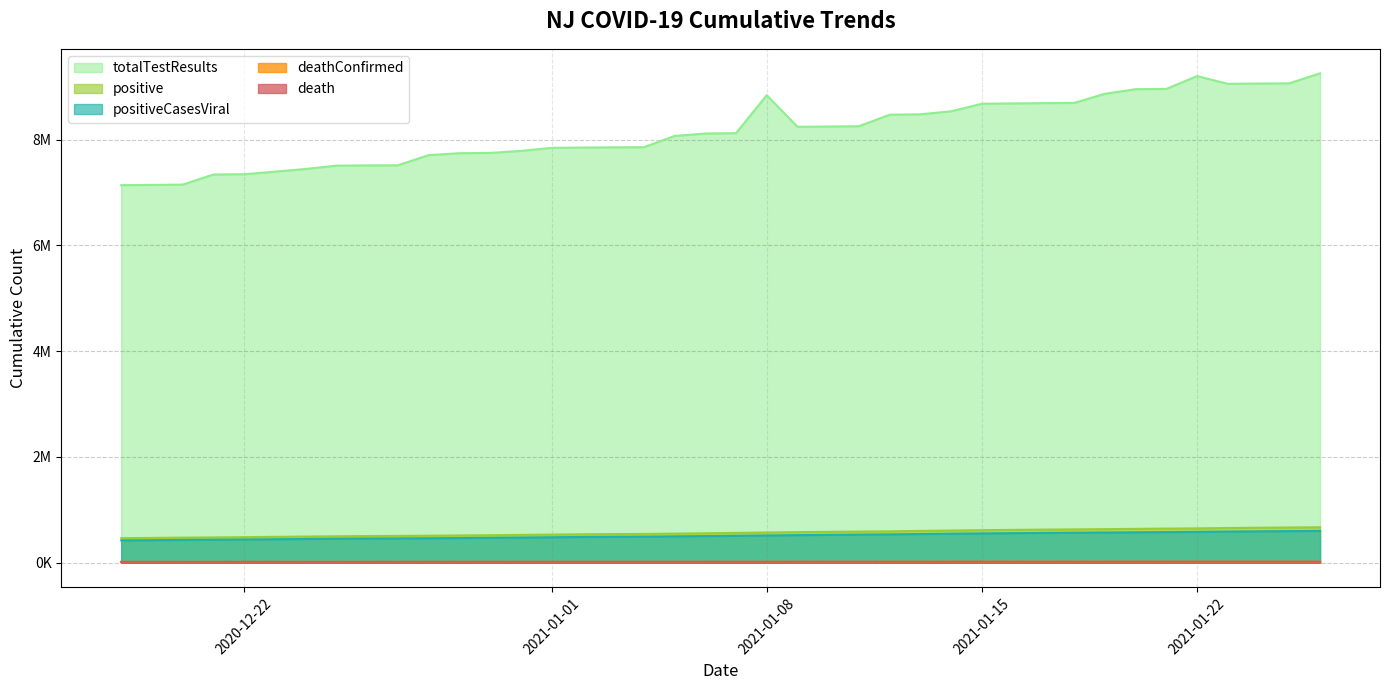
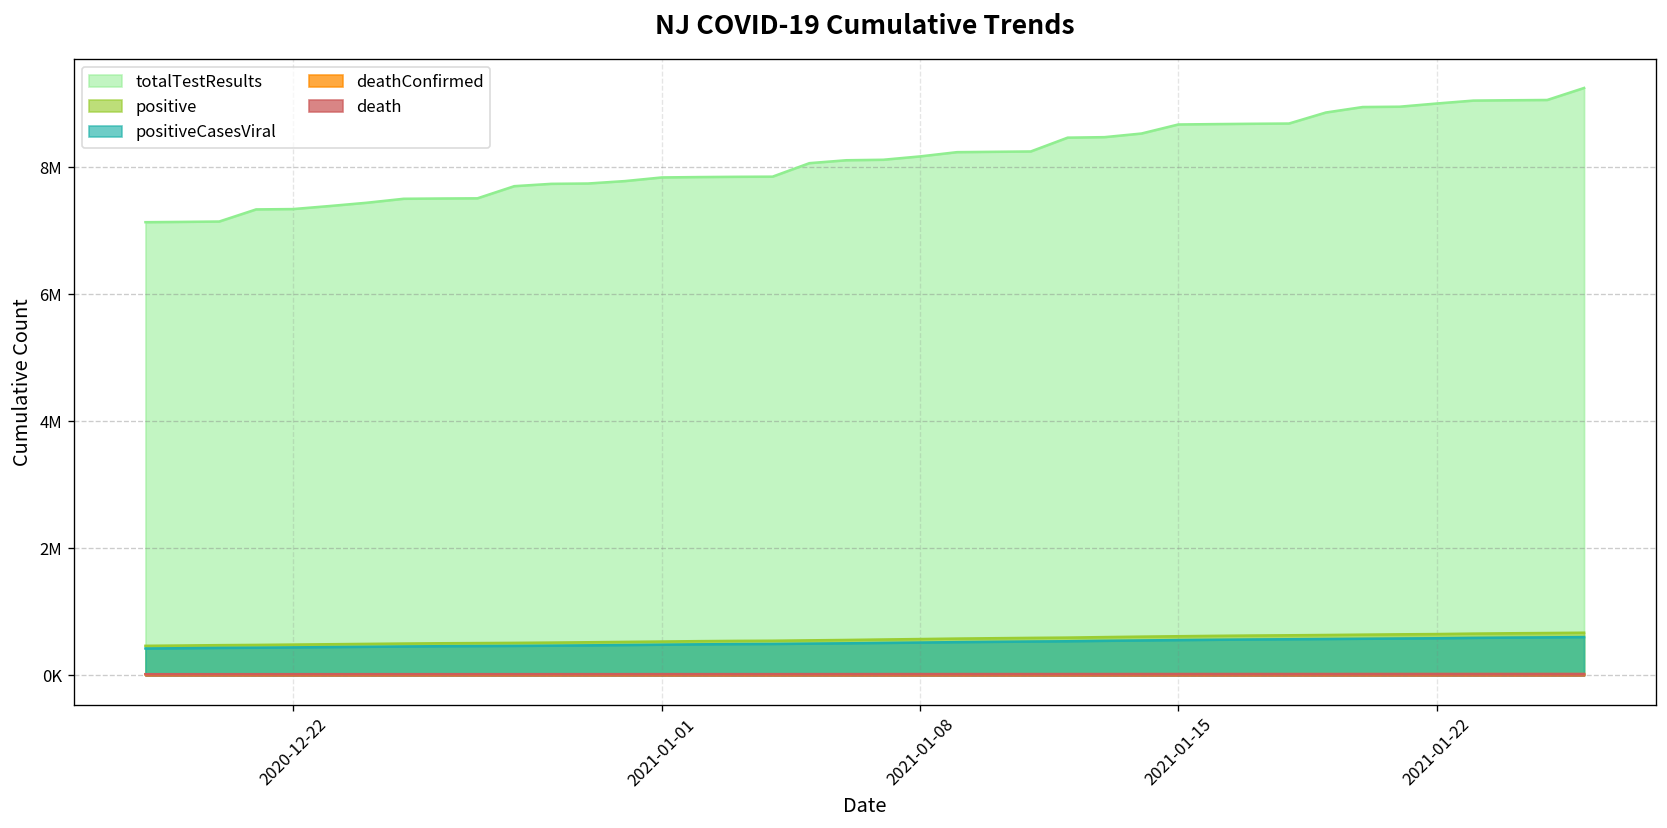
  {
    "totalTestResults": {
      "2020-12-22": 7300000,
      "2021-01-01": 7800000,
-     "2021-01-08": 8800000,
+     "2021-01-08": 8200000,
      "2021-01-15": 8700000,
-     "2021-01-22": 9200000
+     "2021-01-22": 9000000
    },
    "positive": {
      "2021-01-01": 500000,
      "2021-01-08": 600000,
      "2021-01-15": 600000,
      "2021-01-22": 700000
    },
    "positiveCasesViral": {
      "2021-01-01": 500000,
      "2021-01-08": 500000,
      "2021-01-15": 600000,
      "2021-01-22": 600000
    },
    "death": {
      "2020-12-22": 0,
      "2021-01-01": 0,
      "2021-01-08": 0,
      "2021-01-15": 0,
      "2021-01-22": 0
    }
  }
